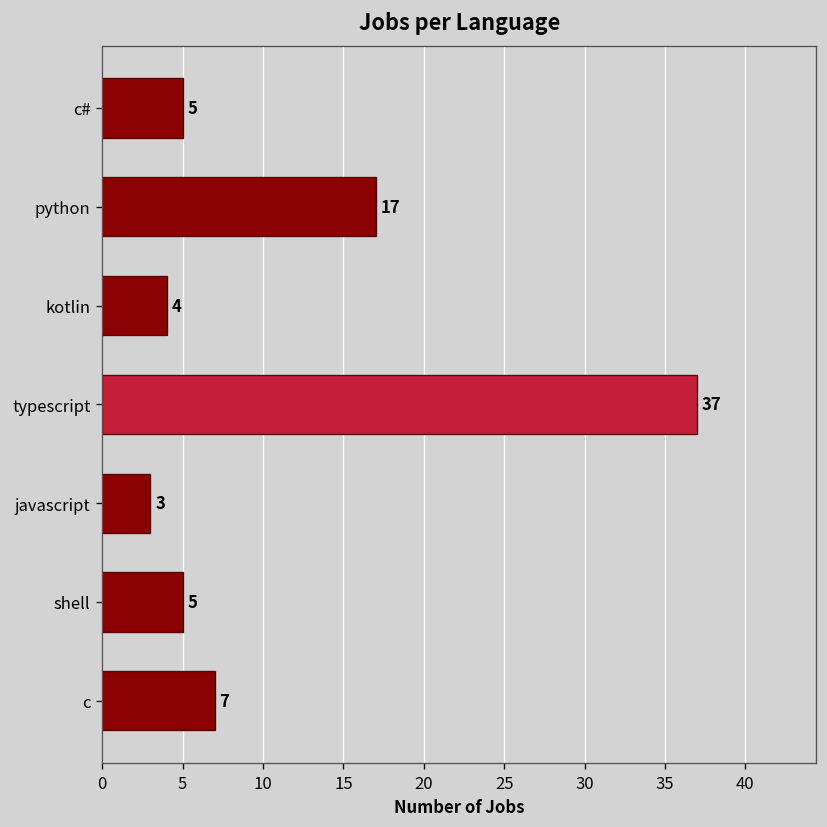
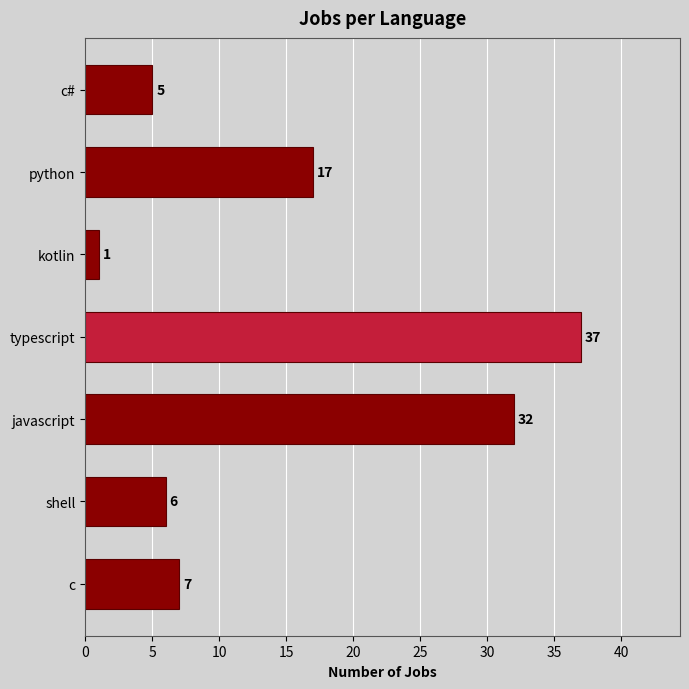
  {
    "c#": 5,
    "python": 17,
-   "kotlin": 4,
+   "kotlin": 1,
    "typescript": 37,
-   "javascript": 3,
-   "shell": 5,
+   "javascript": 32,
+   "shell": 6,
    "c": 7
  }
